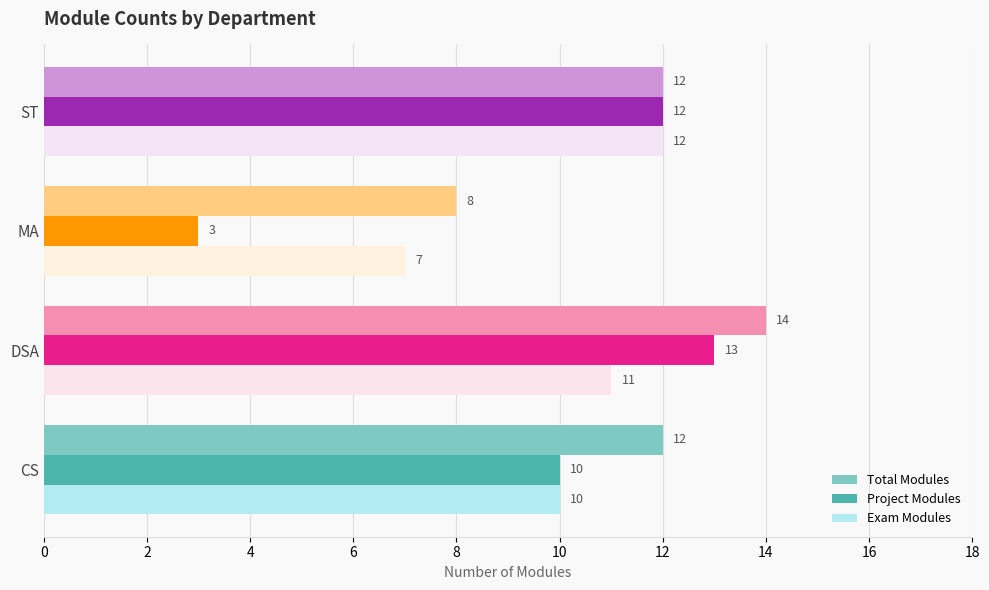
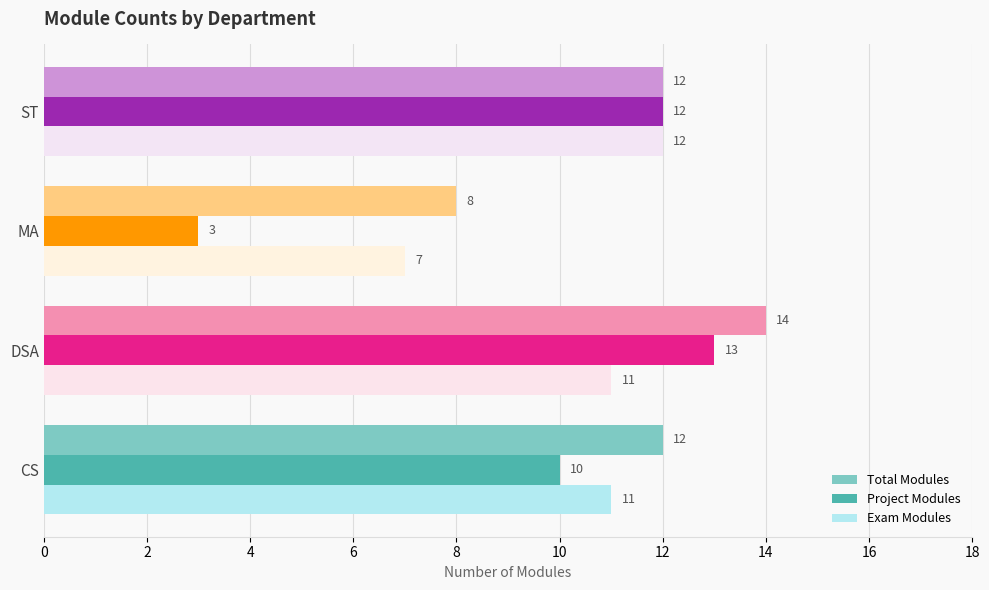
  {
    "Exam Modules": {
      "ST": 12,
      "MA": 7,
      "DSA": 11,
-     "CS": 10
+     "CS": 11
    }
  }
